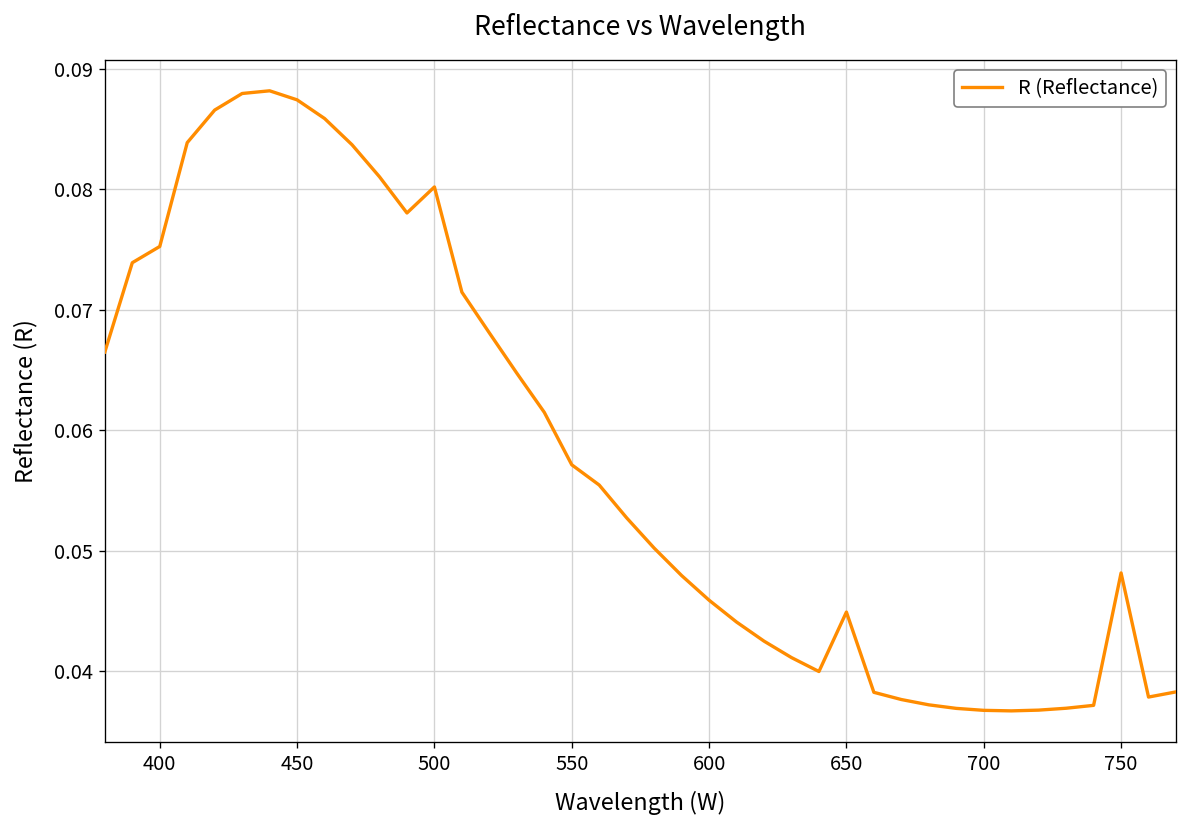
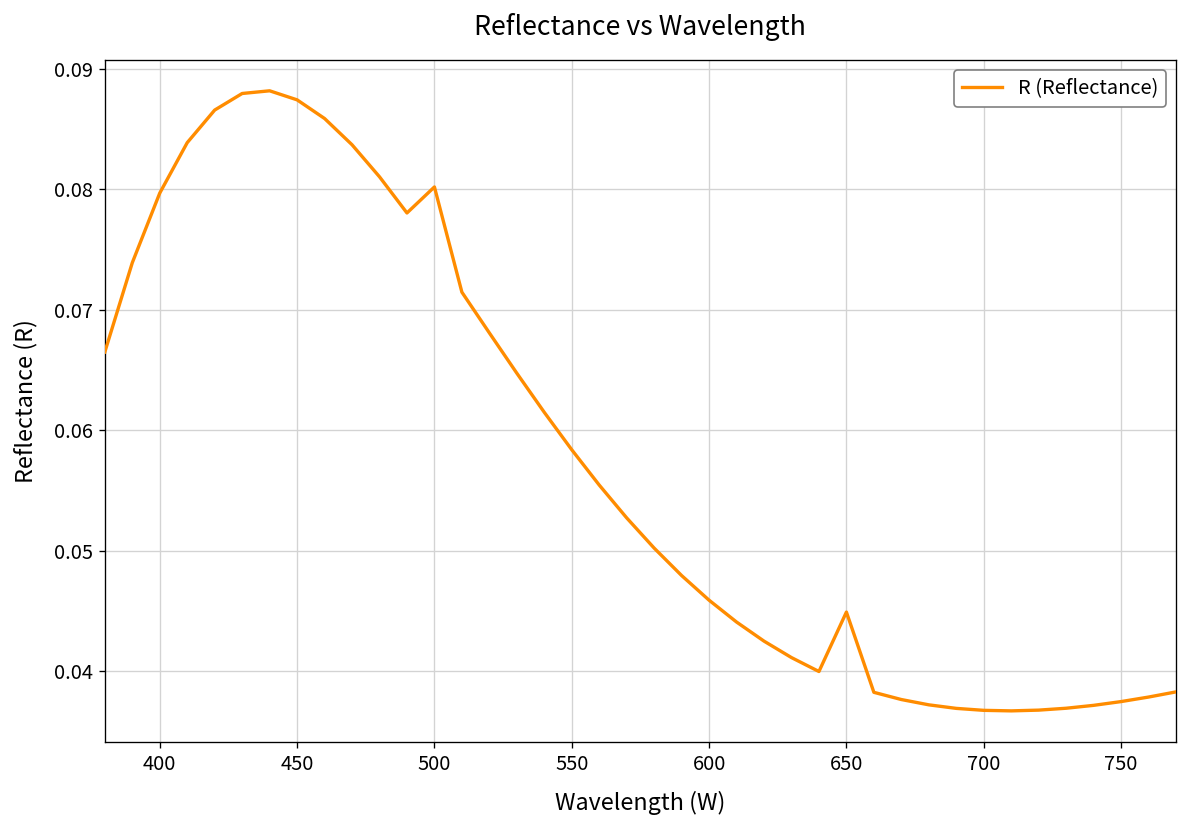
  {
-   "400": 0.0752,
+   "400": 0.0797,
    "450": 0.0874,
    "500": 0.0802,
-   "550": 0.0571,
+   "550": 0.0584,
    "600": 0.0459,
    "650": 0.0449,
    "700": 0.0368,
-   "750": 0.0482
+   "750": 0.0375
  }
